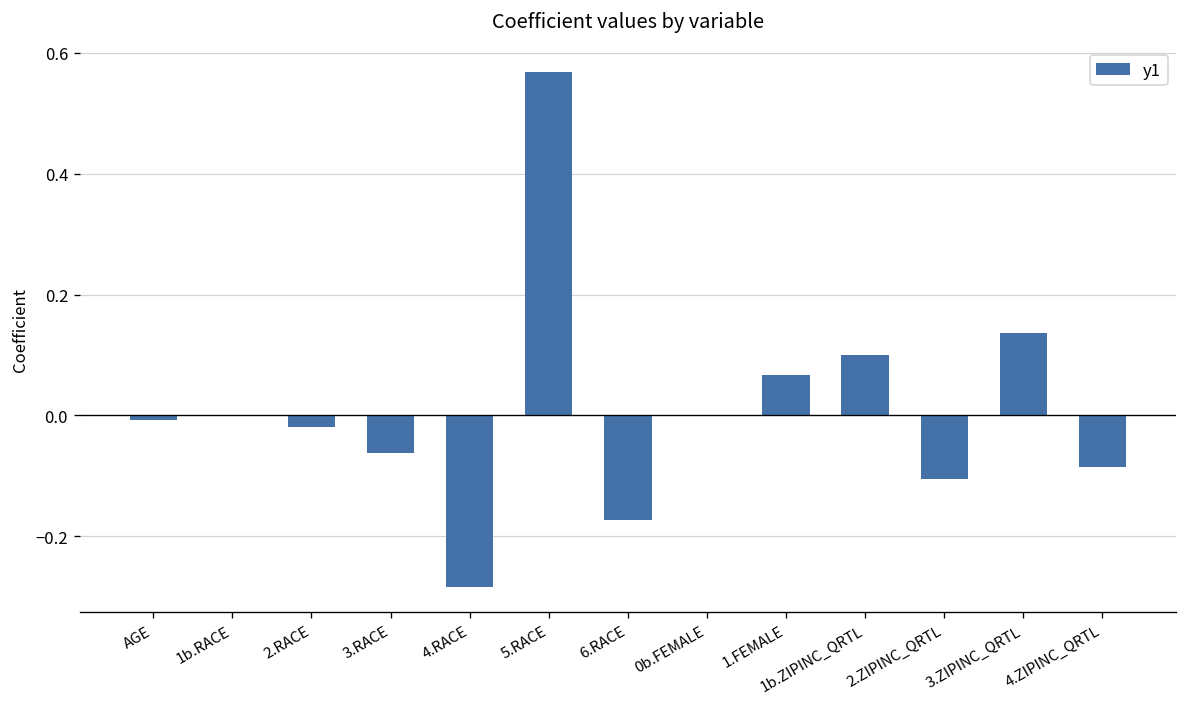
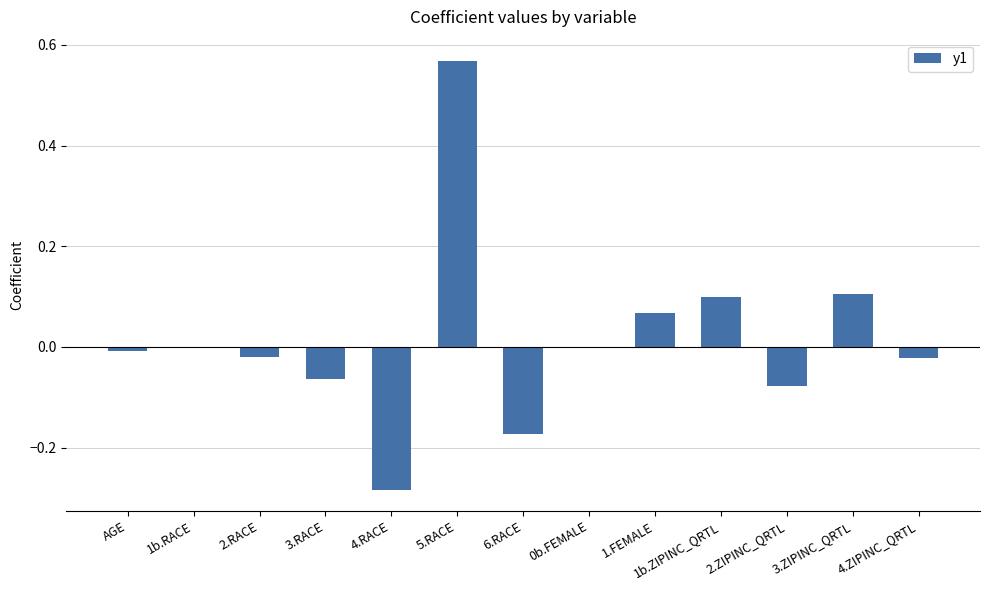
  {
    "AGE": -0.01,
    "1b.RACE": 0.00,
    "2.RACE": -0.02,
    "3.RACE": -0.06,
    "4.RACE": -0.28,
    "5.RACE": 0.57,
    "6.RACE": -0.17,
    "0b.FEMALE": 0.00,
    "1.FEMALE": 0.07,
    "1b.ZIPINC_QRTL": 0.10,
-   "2.ZIPINC_QRTL": -0.11,
-   "3.ZIPINC_QRTL": 0.14,
-   "4.ZIPINC_QRTL": -0.09
+   "2.ZIPINC_QRTL": -0.08,
+   "3.ZIPINC_QRTL": 0.11,
+   "4.ZIPINC_QRTL": -0.02
  }
